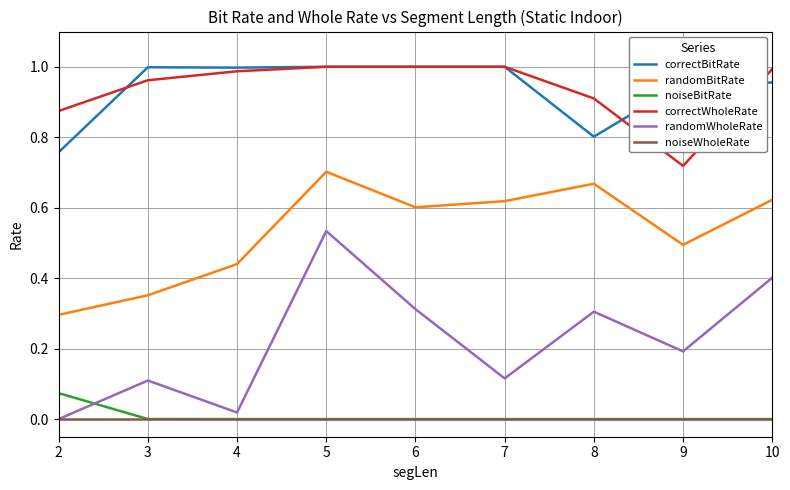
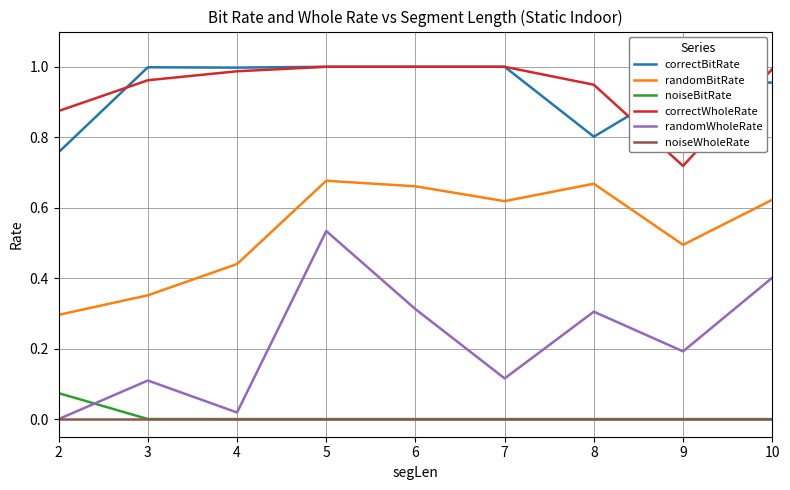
  {
    "correctBitRate": {
      "2": 0.76,
      "3": 1.00,
      "4": 1.00,
      "8": 0.80,
      "10": 0.96
    },
    "randomBitRate": {
      "2": 0.30,
      "3": 0.35,
      "4": 0.44,
-     "5": 0.70,
-     "6": 0.60,
+     "5": 0.68,
+     "6": 0.66,
      "7": 0.62,
      "8": 0.67,
      "9": 0.49,
      "10": 0.62
    },
    "noiseBitRate": {
      "2": 0.07
    },
    "correctWholeRate": {
      "2": 0.87,
      "3": 0.96,
      "4": 0.99,
-     "8": 0.91,
+     "8": 0.95,
      "9": 0.72,
      "10": 0.99
    },
    "randomWholeRate": {
      "3": 0.11,
      "4": 0.02,
      "5": 0.53,
      "6": 0.31,
      "7": 0.12,
      "8": 0.30,
      "9": 0.19,
      "10": 0.40
    }
  }
